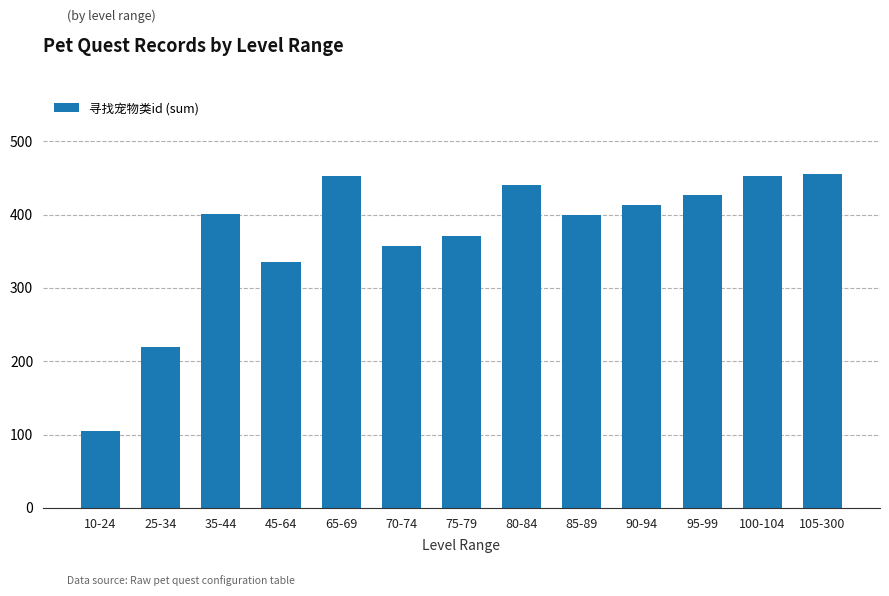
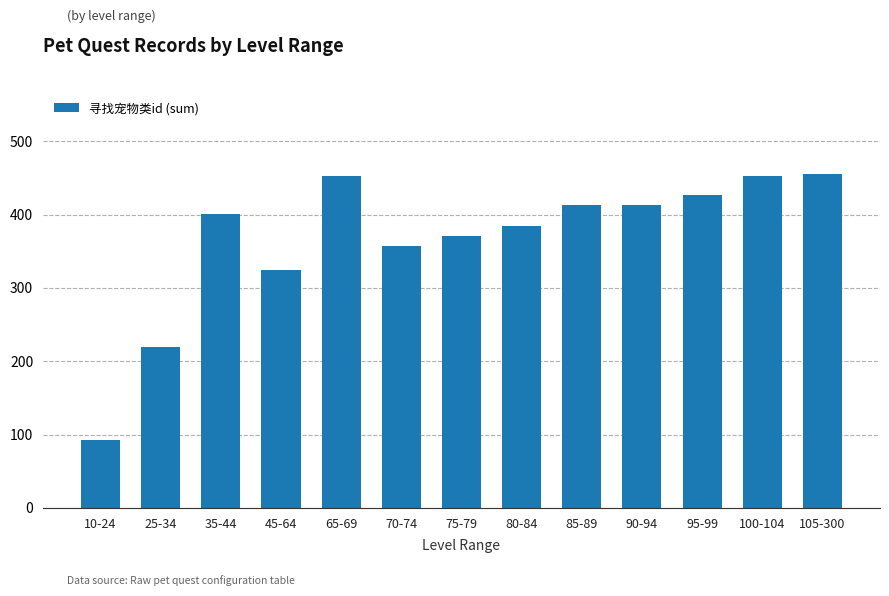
  {
-   "10-24": 110,
+   "10-24": 90,
    "25-34": 220,
    "35-44": 400,
-   "45-64": 340,
+   "45-64": 320,
    "65-69": 450,
    "70-74": 360,
    "75-79": 370,
-   "80-84": 440,
-   "85-89": 400,
+   "80-84": 390,
+   "85-89": 410,
    "90-94": 410,
    "95-99": 430,
    "100-104": 450,
    "105-300": 460
  }
